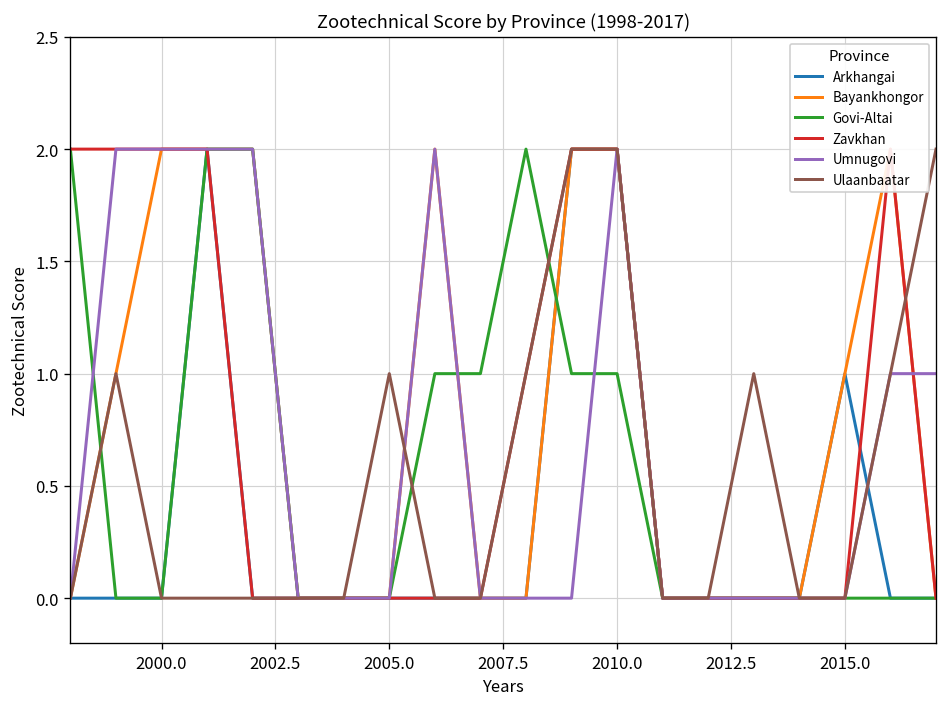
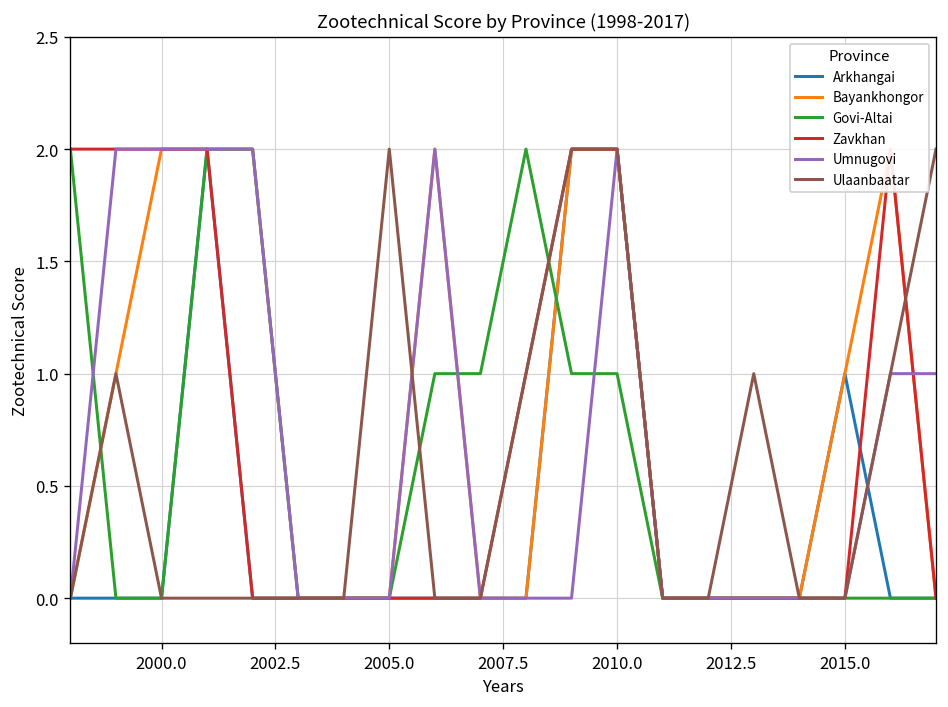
  {
    "Govi-Altai": {
      "2010.0": 1
    },
    "Ulaanbaatar": {
-     "2005.0": 1
+     "2005.0": 2
    }
  }
